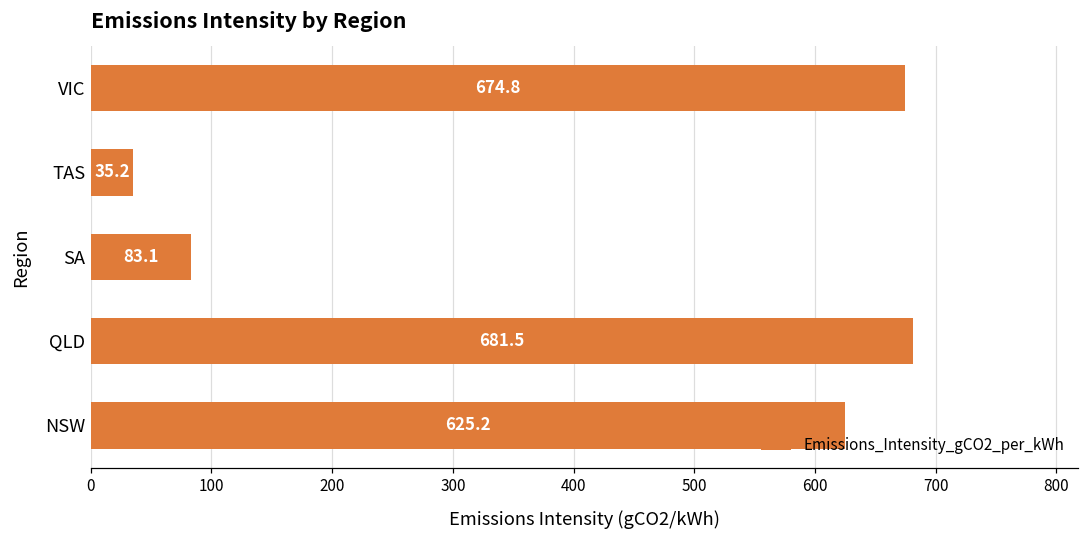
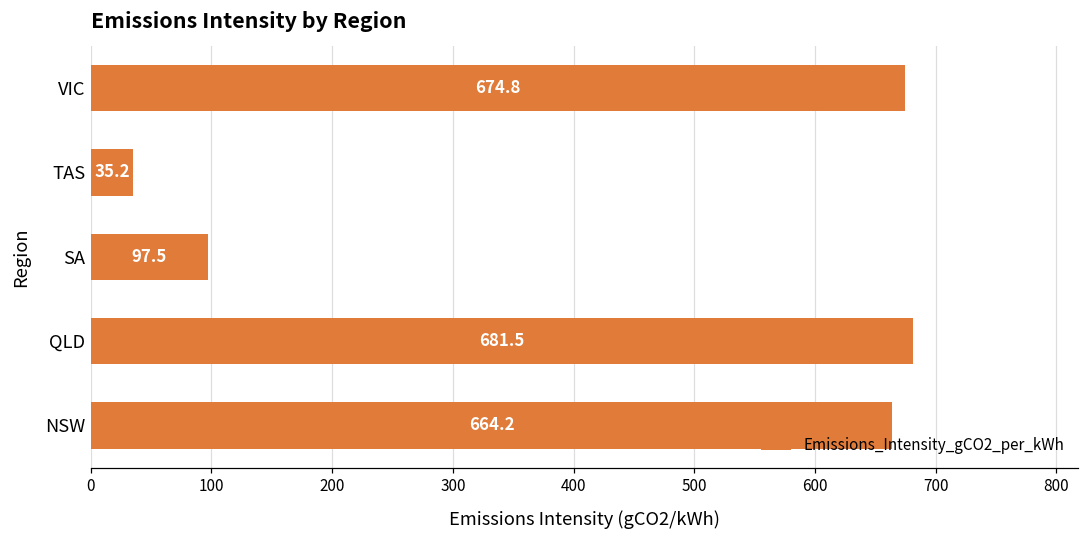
  {
    "VIC": 674.8,
    "TAS": 35.2,
-   "SA": 83.1,
+   "SA": 97.5,
    "QLD": 681.5,
-   "NSW": 625.2
+   "NSW": 664.2
  }
